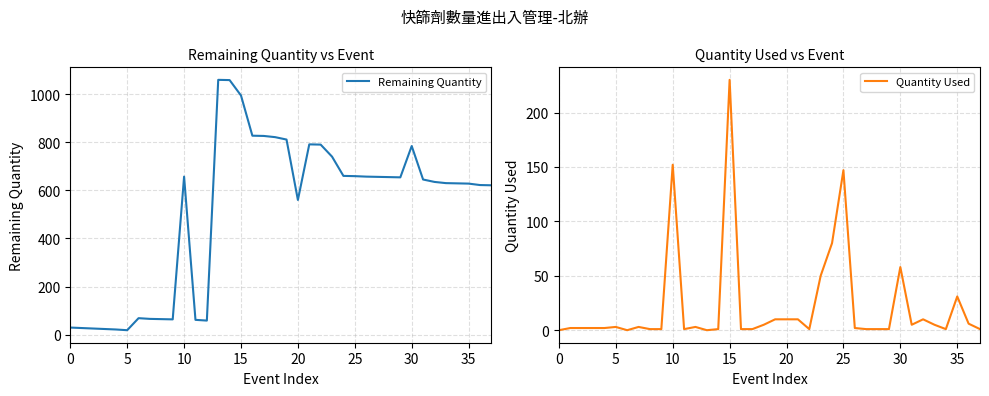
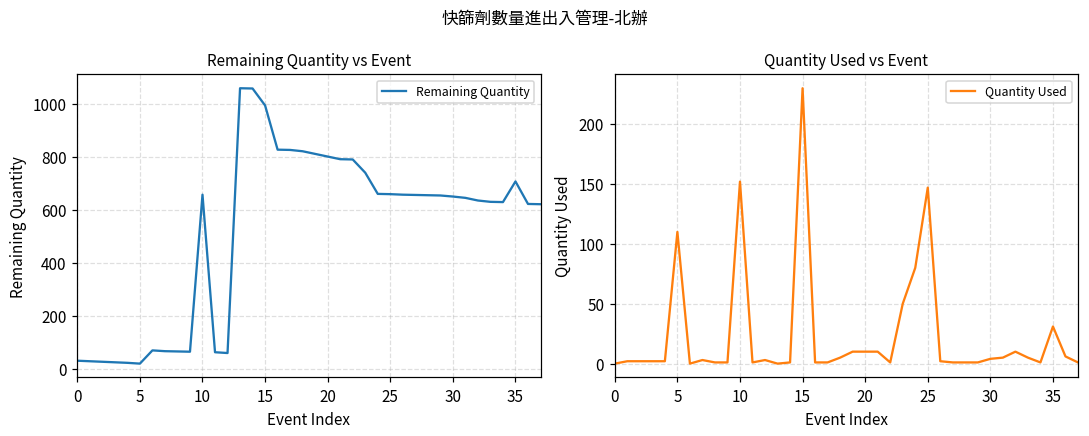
  {
    "Remaining Quantity vs Event": {
      "0": 30,
      "5": 20,
      "10": 660,
      "15": 990,
-     "20": 560,
+     "20": 800,
      "25": 660,
-     "30": 780,
-     "35": 630
+     "30": 650,
+     "35": 710
    },
    "Quantity Used vs Event": {
      "0": 0,
-     "5": 3,
+     "5": 110,
      "10": 152,
      "15": 230,
      "20": 10,
      "25": 147,
-     "30": 58,
+     "30": 4,
      "35": 31
    }
  }
